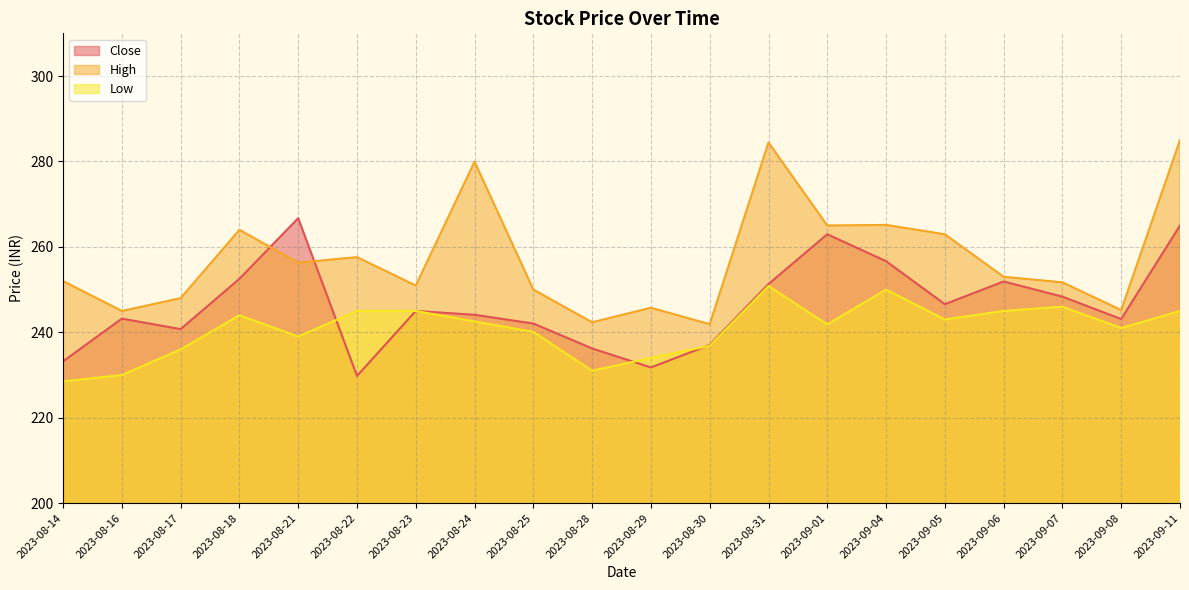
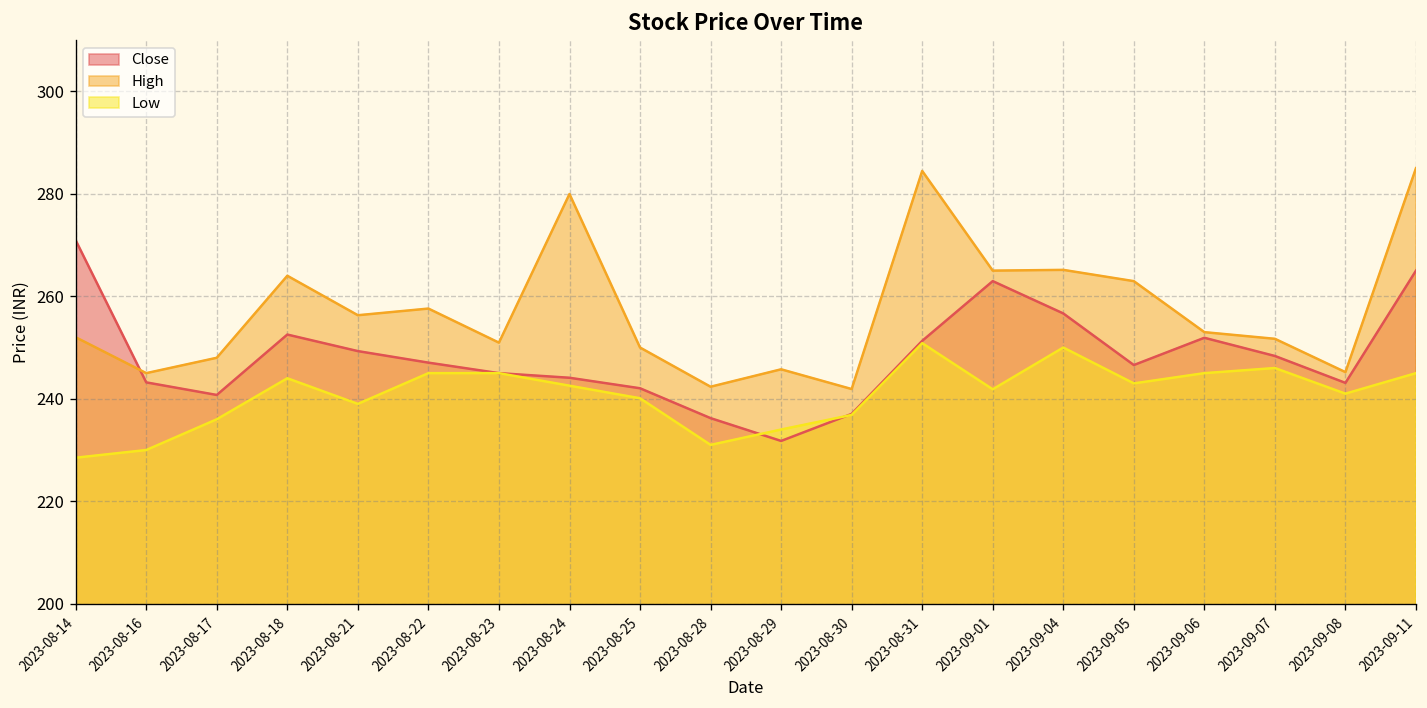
  {
    "Close": {
-     "2023-08-14": 233,
+     "2023-08-14": 271,
      "2023-08-16": 243,
      "2023-08-17": 241,
      "2023-08-18": 253,
-     "2023-08-21": 267,
-     "2023-08-22": 230,
+     "2023-08-21": 249,
+     "2023-08-22": 247,
      "2023-08-24": 244,
      "2023-08-25": 242,
      "2023-08-28": 236,
      "2023-08-29": 232,
      "2023-09-01": 263,
      "2023-09-04": 257,
      "2023-09-05": 247,
      "2023-09-06": 252,
      "2023-09-07": 248,
      "2023-09-08": 243,
      "2023-09-11": 265
    }
  }
